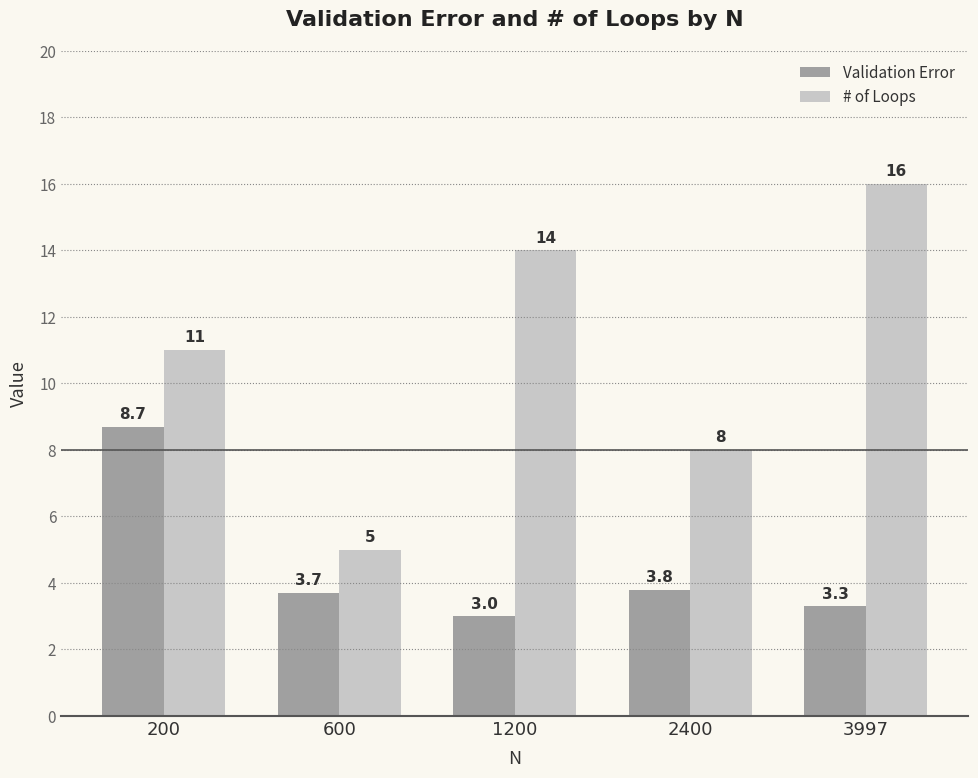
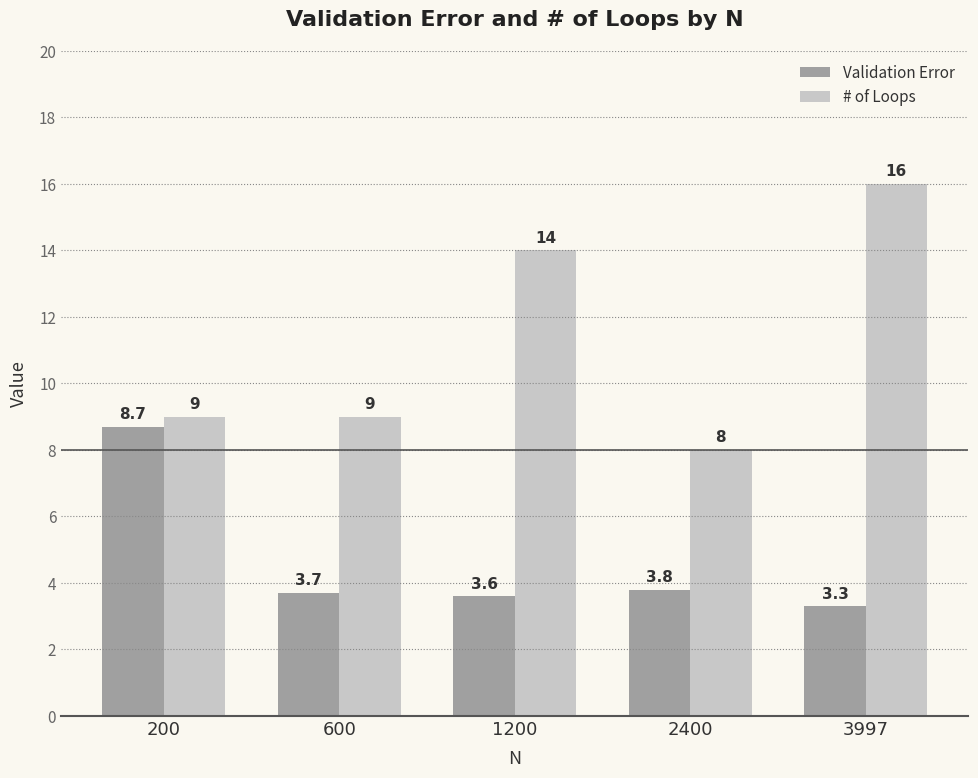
  {
    "Validation Error": {
      "200": 8.7,
      "600": 3.7,
-     "1200": 3.0,
+     "1200": 3.6,
      "2400": 3.8,
      "3997": 3.3
    },
    "# of Loops": {
-     "200": 11,
-     "600": 5,
+     "200": 9,
+     "600": 9,
      "1200": 14,
      "2400": 8,
      "3997": 16
    }
  }
